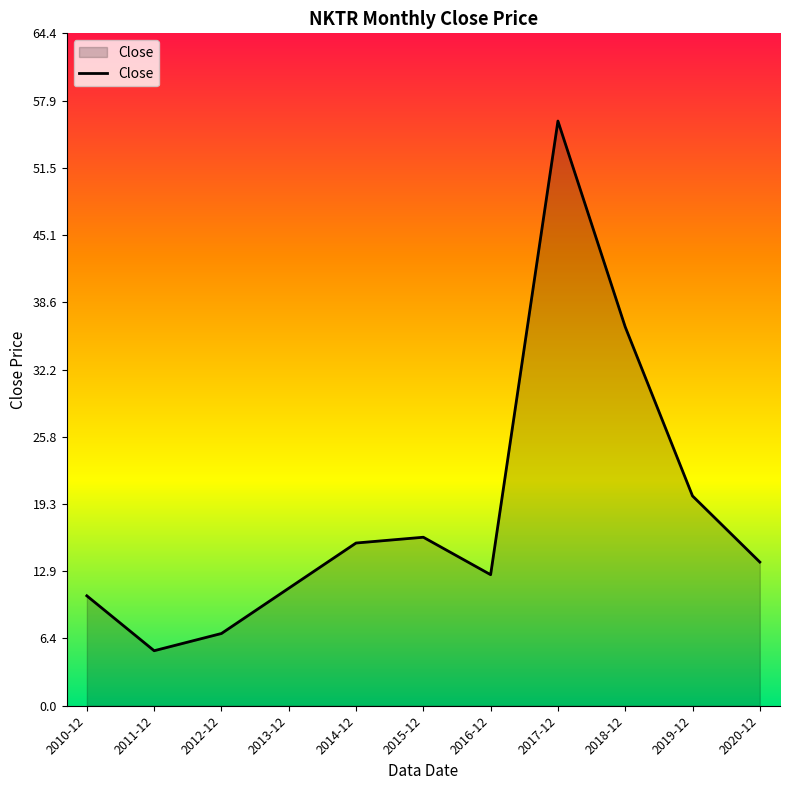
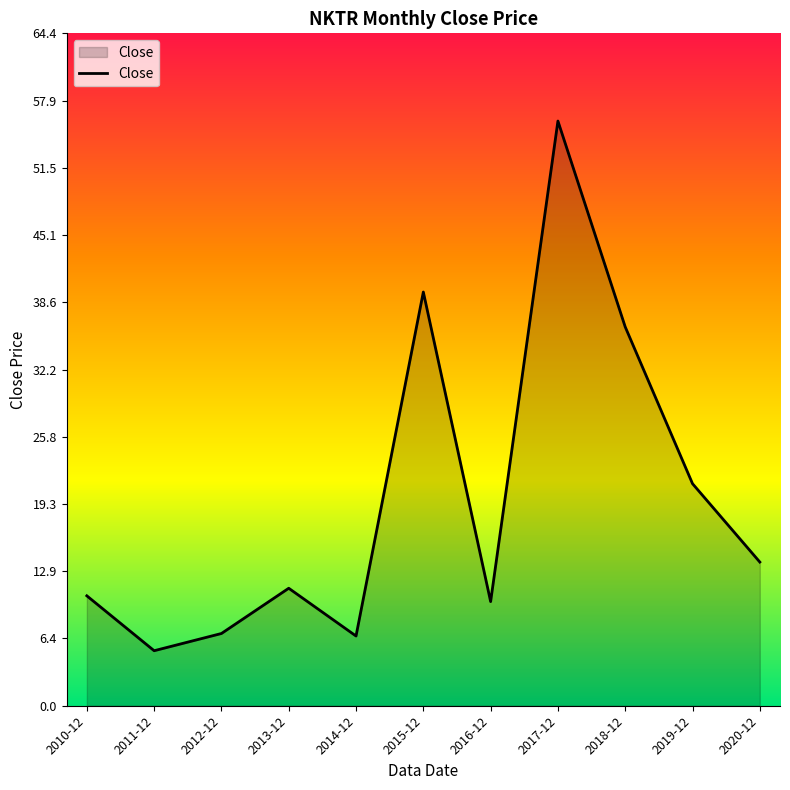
  {
    "2010-12": 10.5,
    "2011-12": 5.3,
    "2012-12": 6.9,
    "2013-12": 11.2,
-   "2014-12": 15.6,
-   "2015-12": 16.1,
-   "2016-12": 12.5,
+   "2014-12": 6.7,
+   "2015-12": 39.6,
+   "2016-12": 10.0,
    "2017-12": 56.0,
    "2018-12": 36.3,
-   "2019-12": 20.1,
+   "2019-12": 21.3,
    "2020-12": 13.8
  }
